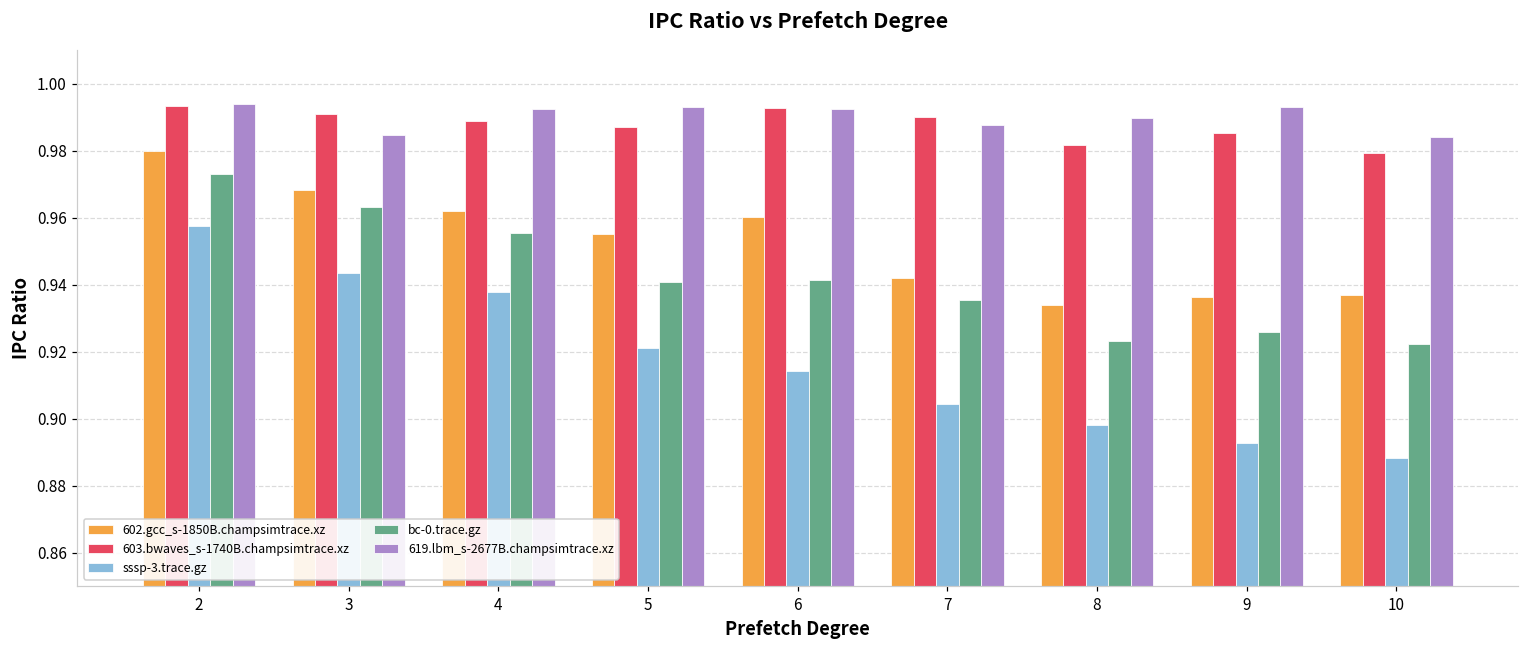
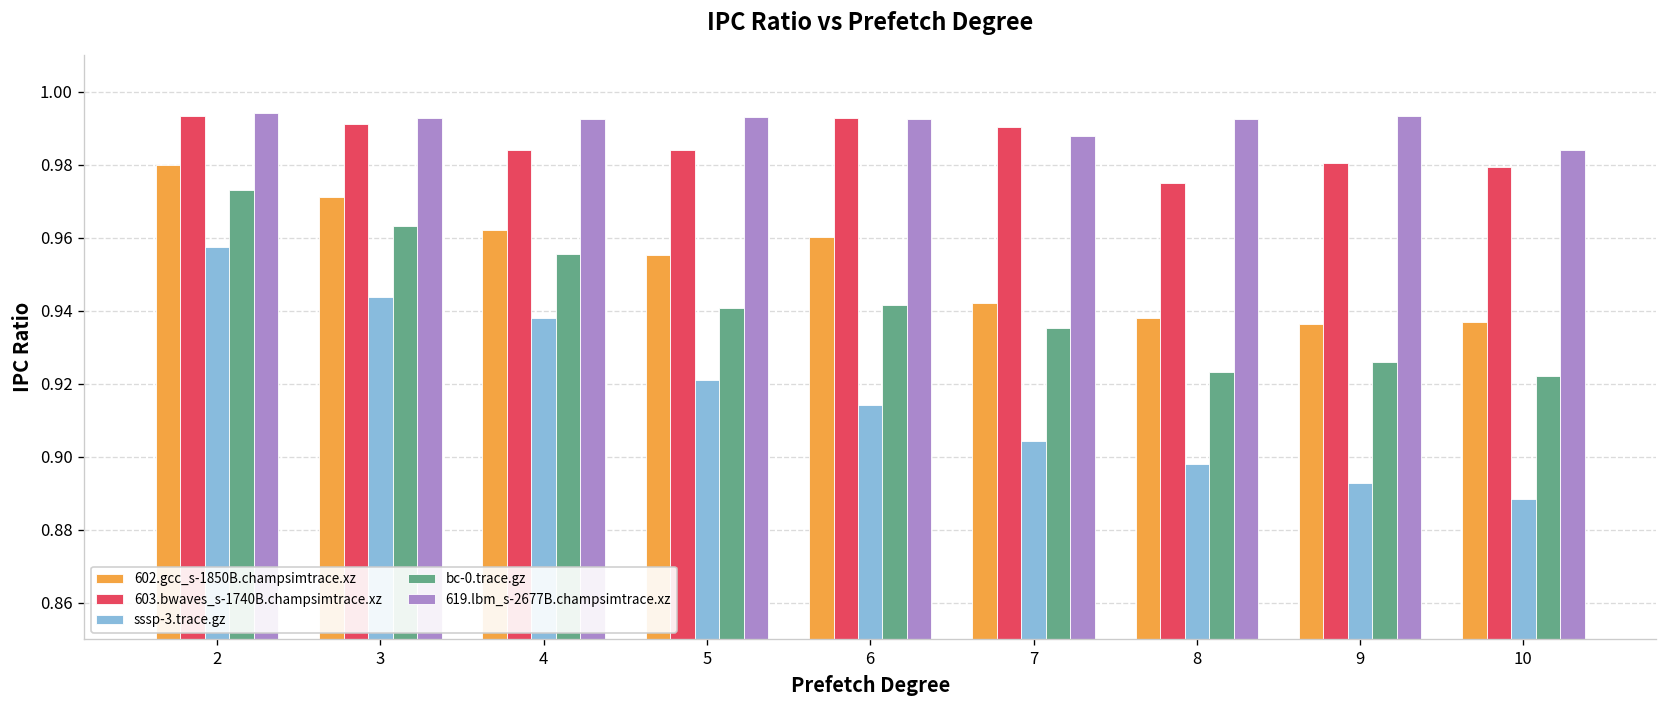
  {
    "602.gcc_s-1850B.champsimtrace.xz": {
      "2": 0.980,
-     "3": 0.968,
+     "3": 0.971,
      "4": 0.962,
      "5": 0.955,
      "6": 0.960,
      "7": 0.942,
-     "8": 0.934,
+     "8": 0.938,
      "9": 0.936,
      "10": 0.937
    },
    "603.bwaves_s-1740B.champsimtrace.xz": {
      "2": 0.993,
      "3": 0.991,
-     "4": 0.989,
-     "5": 0.987,
+     "4": 0.984,
+     "5": 0.984,
      "6": 0.993,
      "7": 0.990,
-     "8": 0.982,
-     "9": 0.985,
+     "8": 0.975,
+     "9": 0.980,
      "10": 0.979
    },
    "sssp-3.trace.gz": {
      "2": 0.958,
      "3": 0.944,
      "4": 0.938,
      "5": 0.921,
      "6": 0.914,
      "7": 0.904,
      "8": 0.898,
      "9": 0.893,
      "10": 0.888
    },
    "bc-0.trace.gz": {
      "2": 0.973,
      "3": 0.963,
      "4": 0.956,
      "5": 0.941,
      "6": 0.941,
      "7": 0.935,
      "8": 0.923,
      "9": 0.926,
      "10": 0.922
    },
    "619.lbm_s-2677B.champsimtrace.xz": {
      "2": 0.994,
-     "3": 0.985,
+     "3": 0.993,
      "4": 0.993,
      "5": 0.993,
      "6": 0.992,
      "7": 0.988,
-     "8": 0.990,
+     "8": 0.993,
      "9": 0.993,
      "10": 0.984
    }
  }
